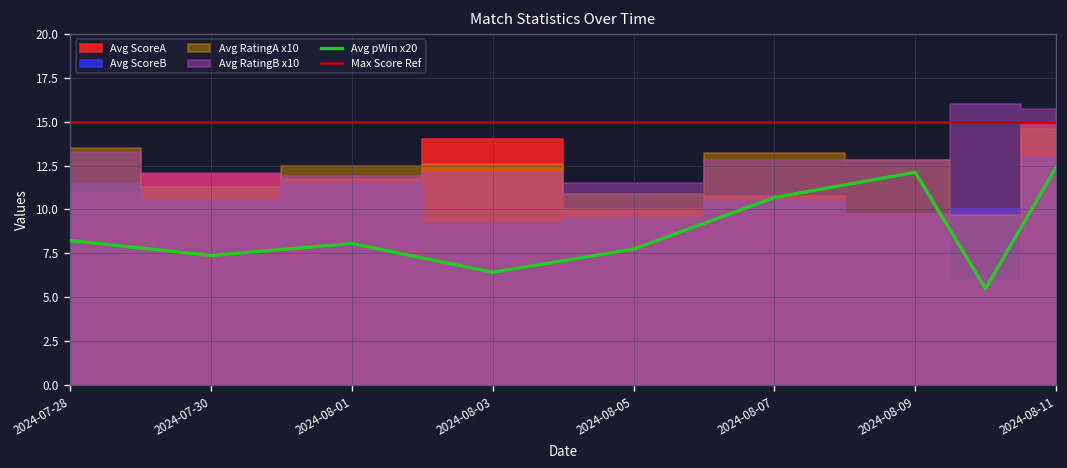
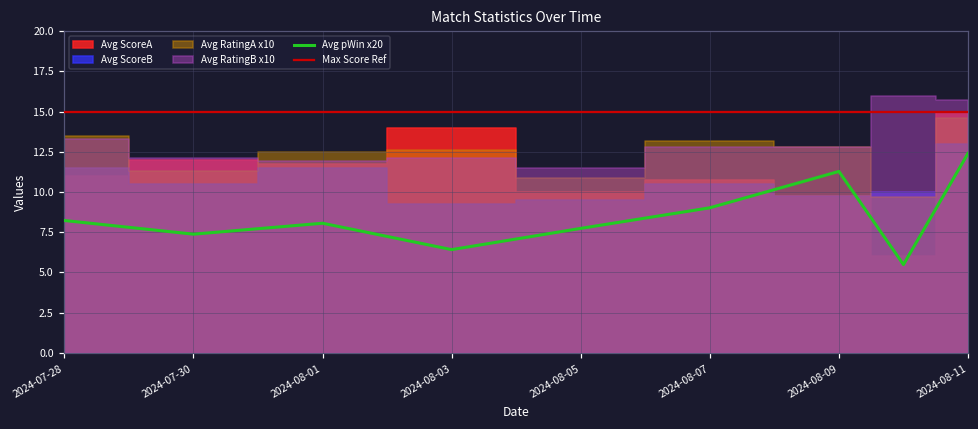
  {
    "Avg pWin x20": {
      "2024-07-28": 8.2,
      "2024-07-30": 7.4,
      "2024-08-01": 8.1,
      "2024-08-03": 6.4,
      "2024-08-05": 7.7,
-     "2024-08-07": 10.7,
-     "2024-08-09": 12.1,
+     "2024-08-07": 9.0,
+     "2024-08-09": 11.3,
      "2024-08-11": 12.4
    }
  }
